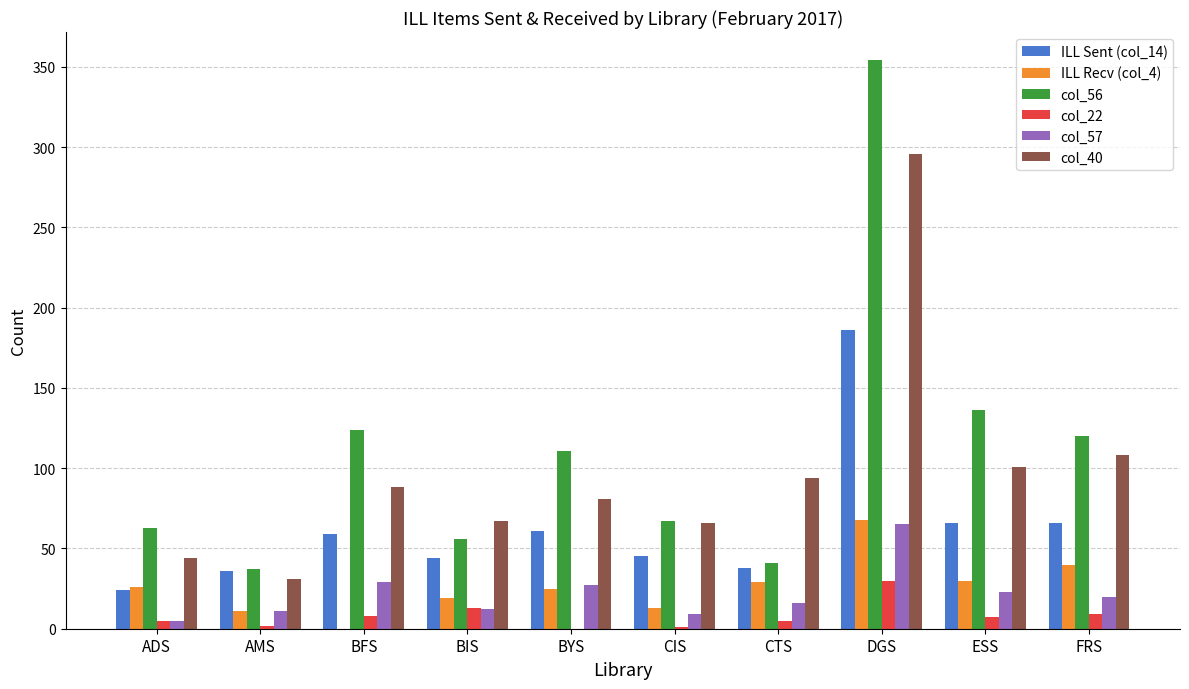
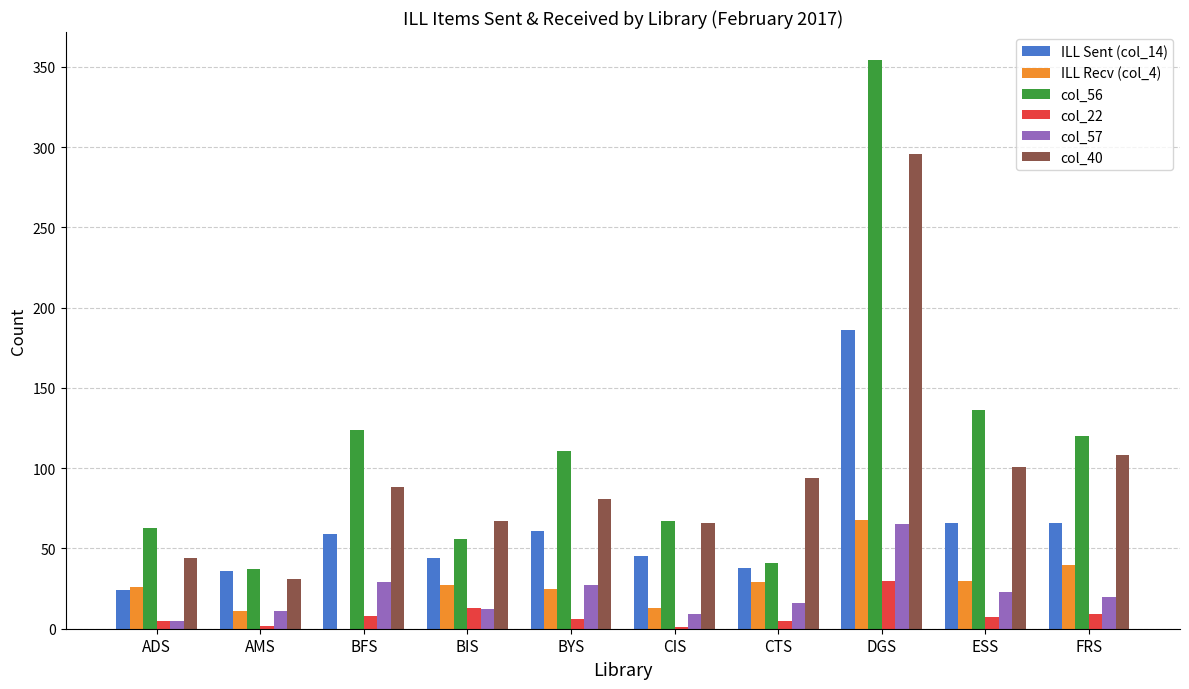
  {
    "ILL Sent (col_14)": {
      "ADS": 24,
      "AMS": 36,
      "BFS": 59,
      "BIS": 44,
      "BYS": 61,
      "CIS": 45,
      "CTS": 38,
      "DGS": 186,
      "ESS": 66,
      "FRS": 66
    },
    "ILL Recv (col_4)": {
      "ADS": 26,
      "AMS": 11,
      "BFS": 0,
-     "BIS": 19,
+     "BIS": 27,
      "BYS": 25,
      "CIS": 13,
      "CTS": 29,
      "DGS": 68,
      "ESS": 30,
      "FRS": 40
    },
    "col_56": {
      "ADS": 63,
      "AMS": 37,
      "BFS": 124,
      "BIS": 56,
      "BYS": 111,
      "CIS": 67,
      "CTS": 41,
      "DGS": 354,
      "ESS": 136,
      "FRS": 120
    },
    "col_22": {
      "ADS": 5,
      "AMS": 2,
      "BFS": 8,
      "BIS": 13,
-     "BYS": 0,
+     "BYS": 6,
      "CTS": 5,
      "DGS": 30,
      "ESS": 7,
      "FRS": 9
    },
    "col_57": {
      "ADS": 5,
      "AMS": 11,
      "BFS": 29,
      "BIS": 12,
      "BYS": 27,
      "CIS": 9,
      "CTS": 16,
      "DGS": 65,
      "ESS": 23,
      "FRS": 20
    },
    "col_40": {
      "ADS": 44,
      "AMS": 31,
      "BFS": 88,
      "BIS": 67,
      "BYS": 81,
      "CIS": 66,
      "CTS": 94,
      "DGS": 296,
      "ESS": 101,
      "FRS": 108
    }
  }
